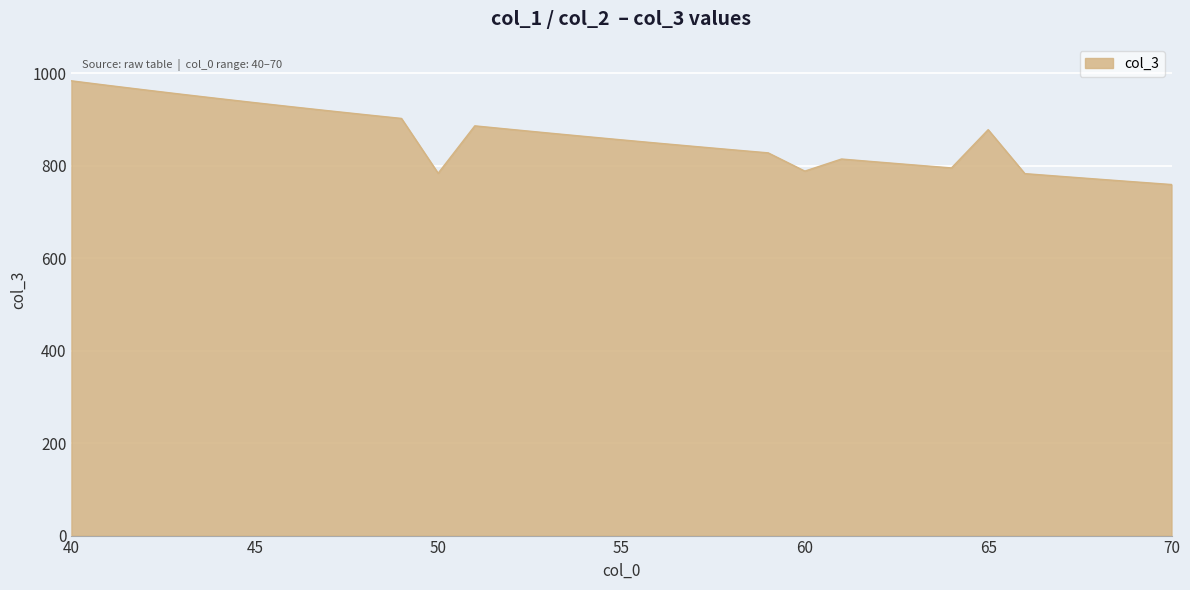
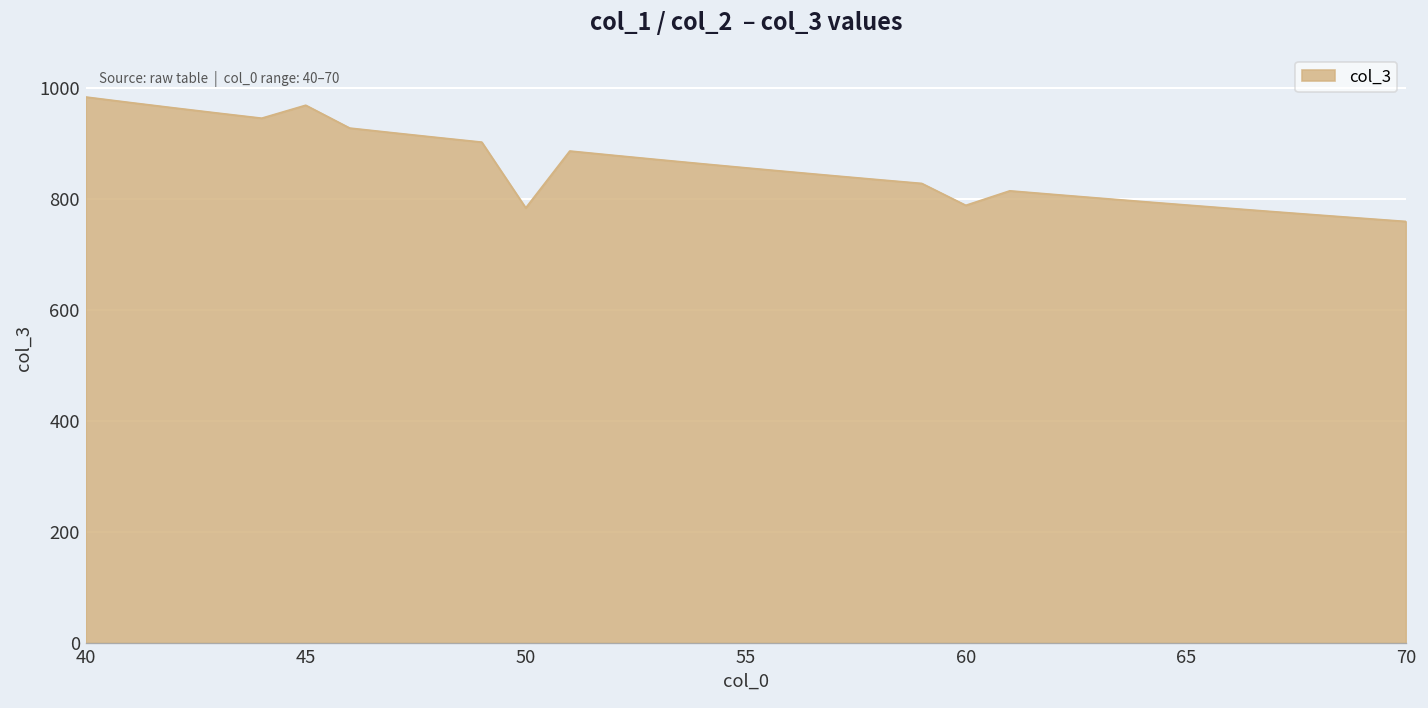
  {
-   "45": 940,
+   "45": 970,
    "50": 780,
    "55": 860,
    "60": 790,
-   "65": 880,
+   "65": 790,
    "70": 760
  }
